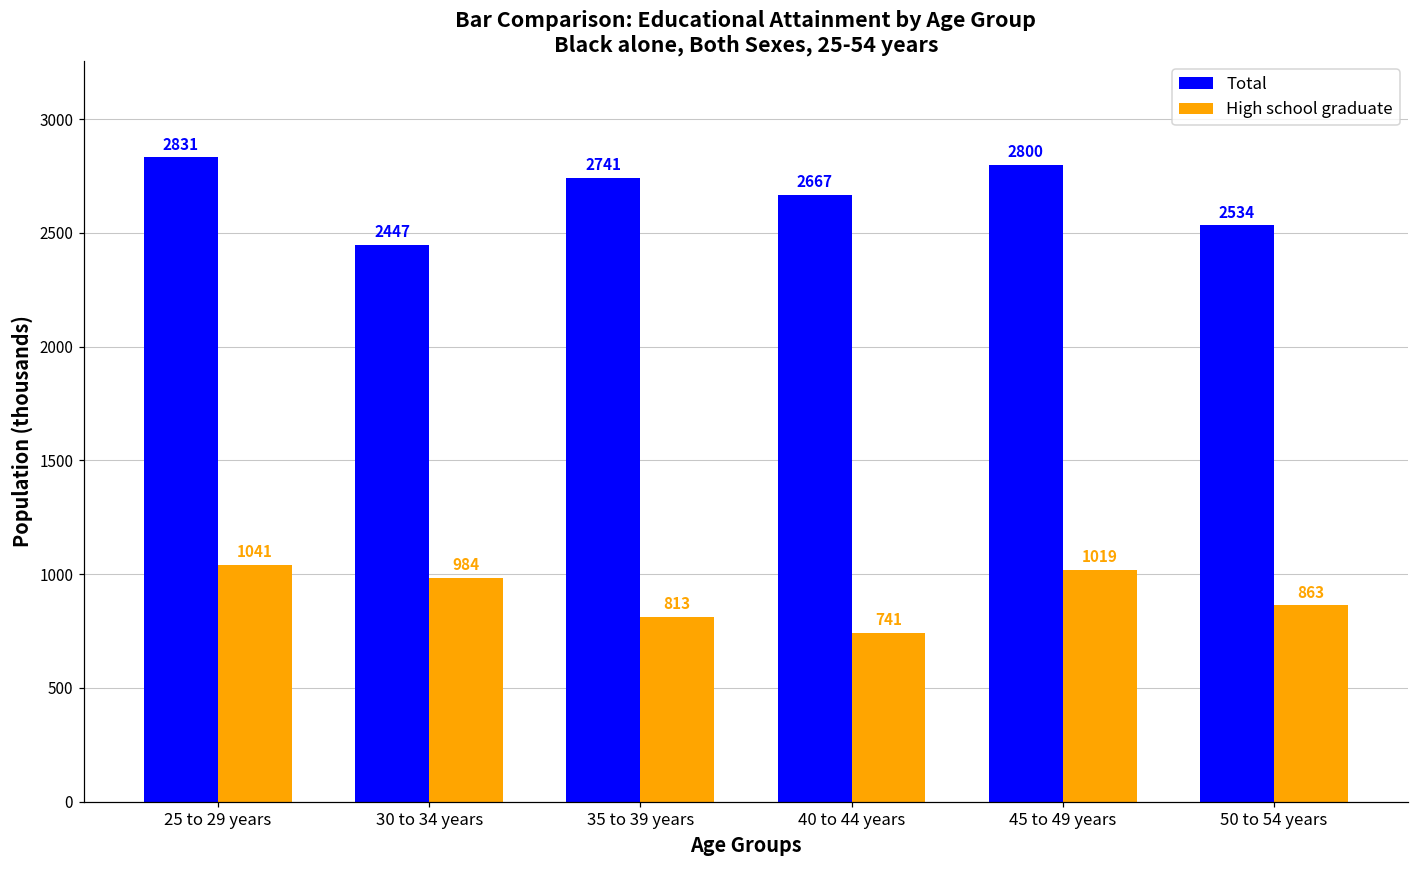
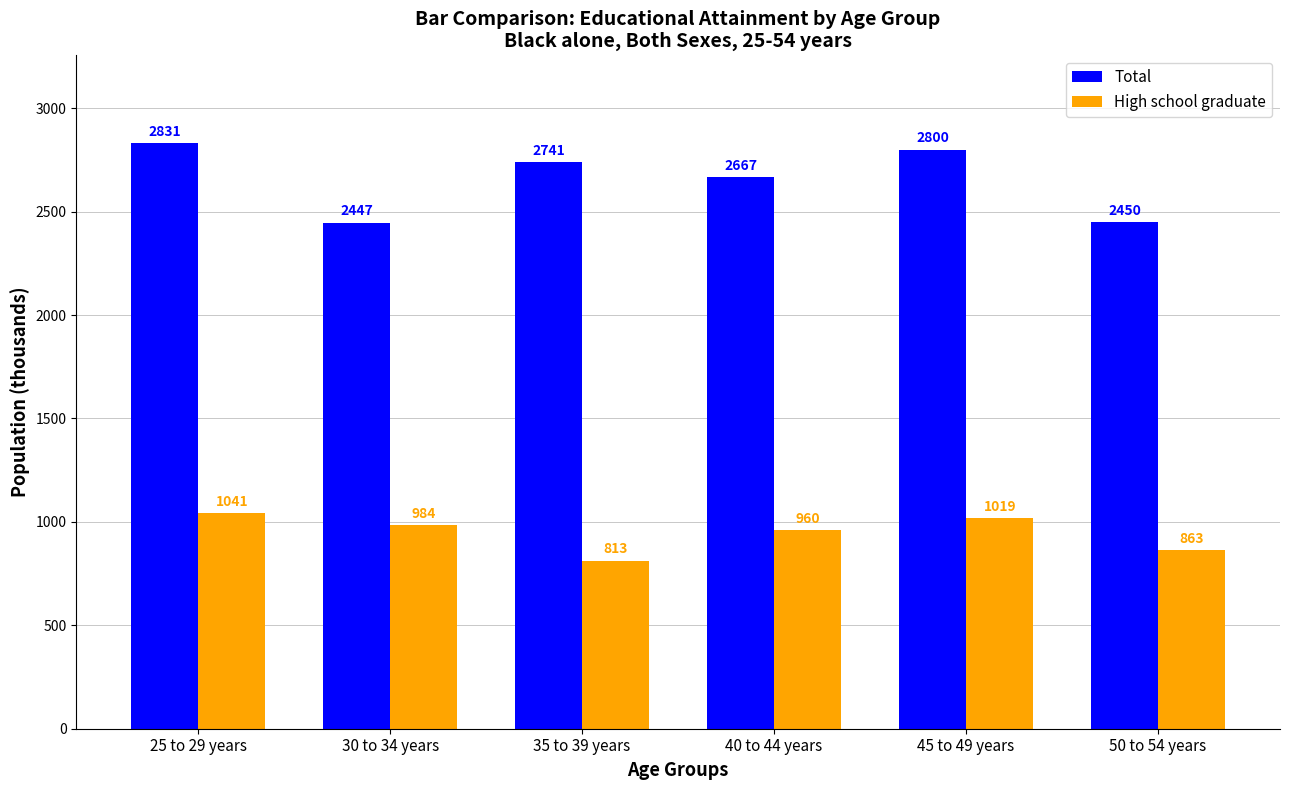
  {
    "Total": {
      "25 to 29 years": 2831,
      "30 to 34 years": 2447,
      "35 to 39 years": 2741,
      "40 to 44 years": 2667,
      "45 to 49 years": 2800,
-     "50 to 54 years": 2534
+     "50 to 54 years": 2450
    },
    "High school graduate": {
      "25 to 29 years": 1041,
      "30 to 34 years": 984,
      "35 to 39 years": 813,
-     "40 to 44 years": 741,
+     "40 to 44 years": 960,
      "45 to 49 years": 1019,
      "50 to 54 years": 863
    }
  }
